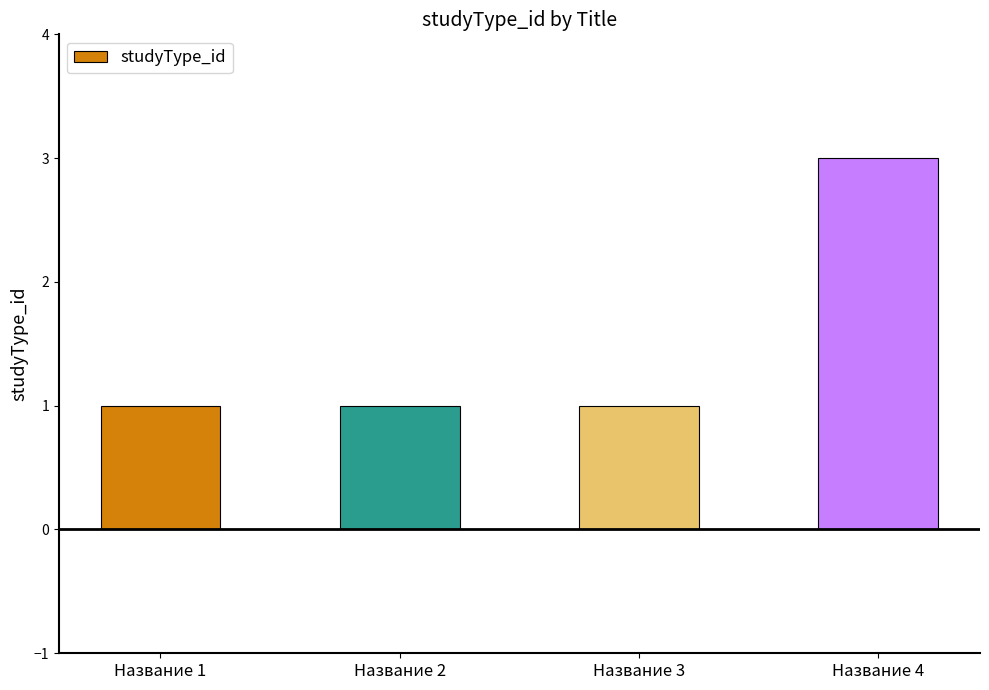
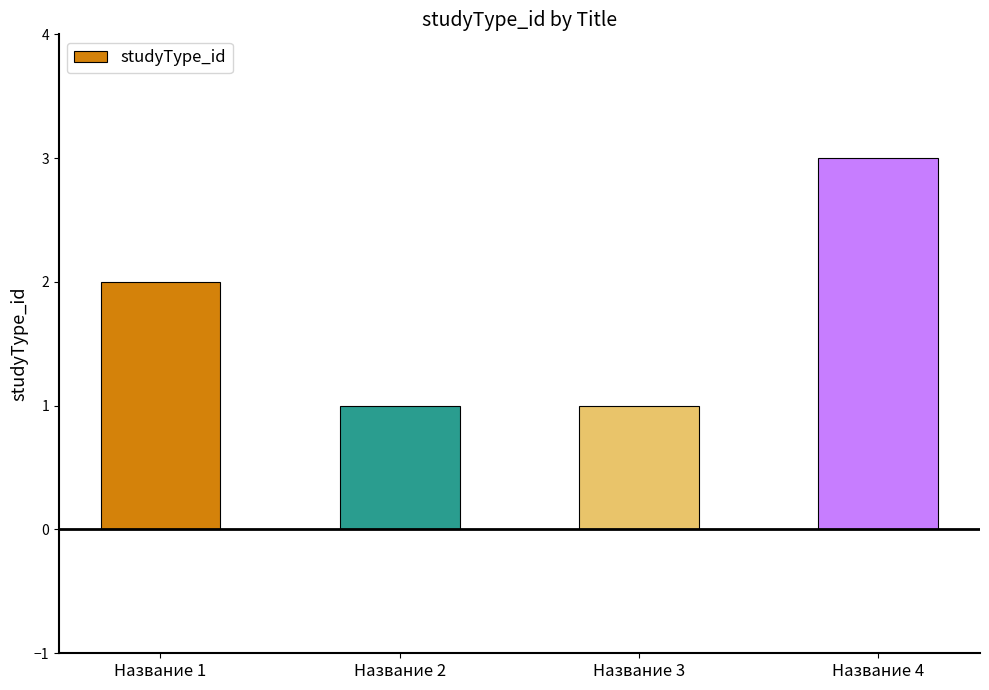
  {
-   "Название 1": 1,
+   "Название 1": 2,
    "Название 2": 1,
    "Название 3": 1,
    "Название 4": 3
  }
